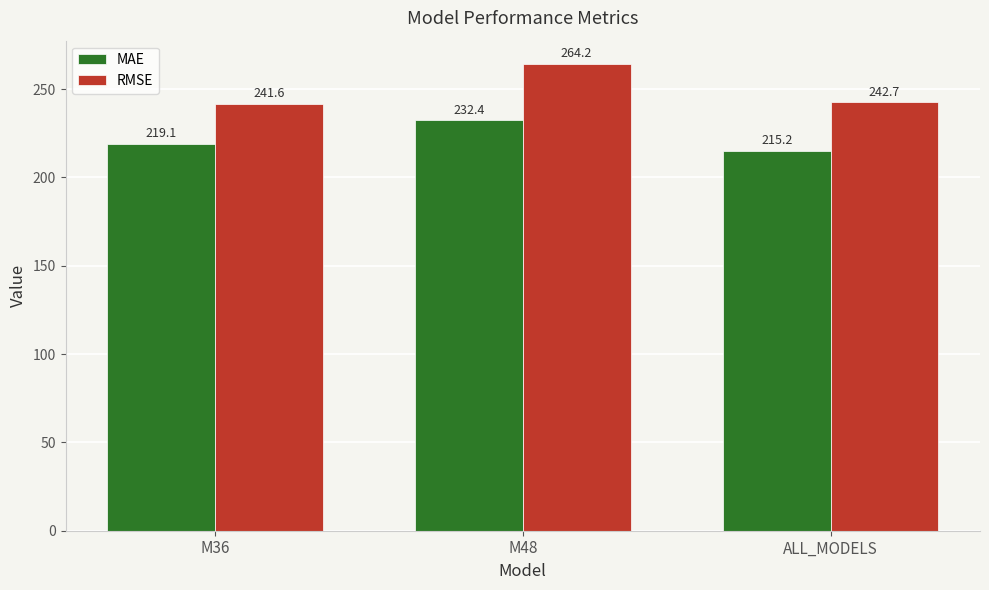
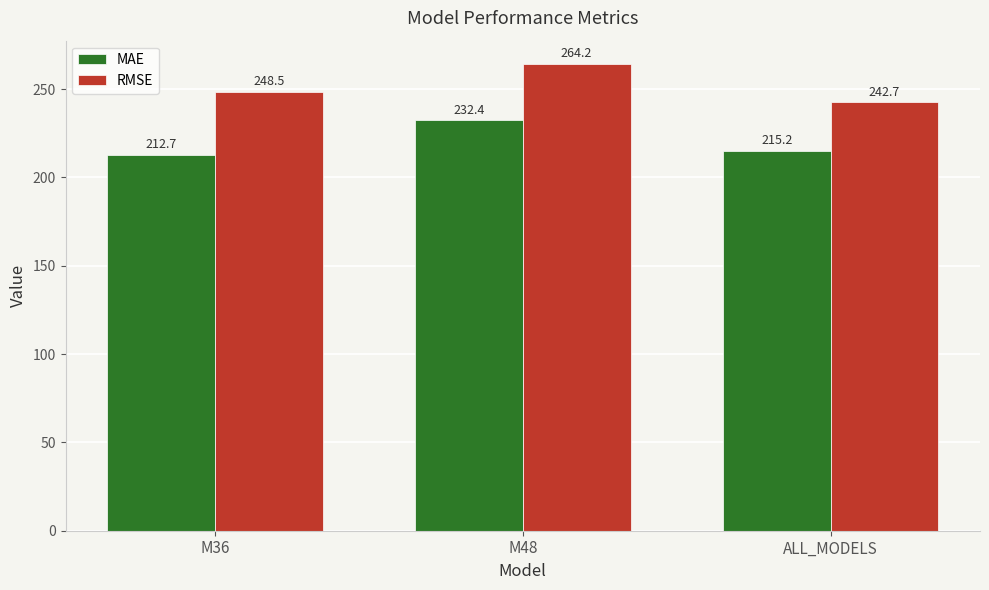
  {
    "MAE": {
-     "M36": 219.1,
+     "M36": 212.7,
      "M48": 232.4,
      "ALL_MODELS": 215.2
    },
    "RMSE": {
-     "M36": 241.6,
+     "M36": 248.5,
      "M48": 264.2,
      "ALL_MODELS": 242.7
    }
  }
